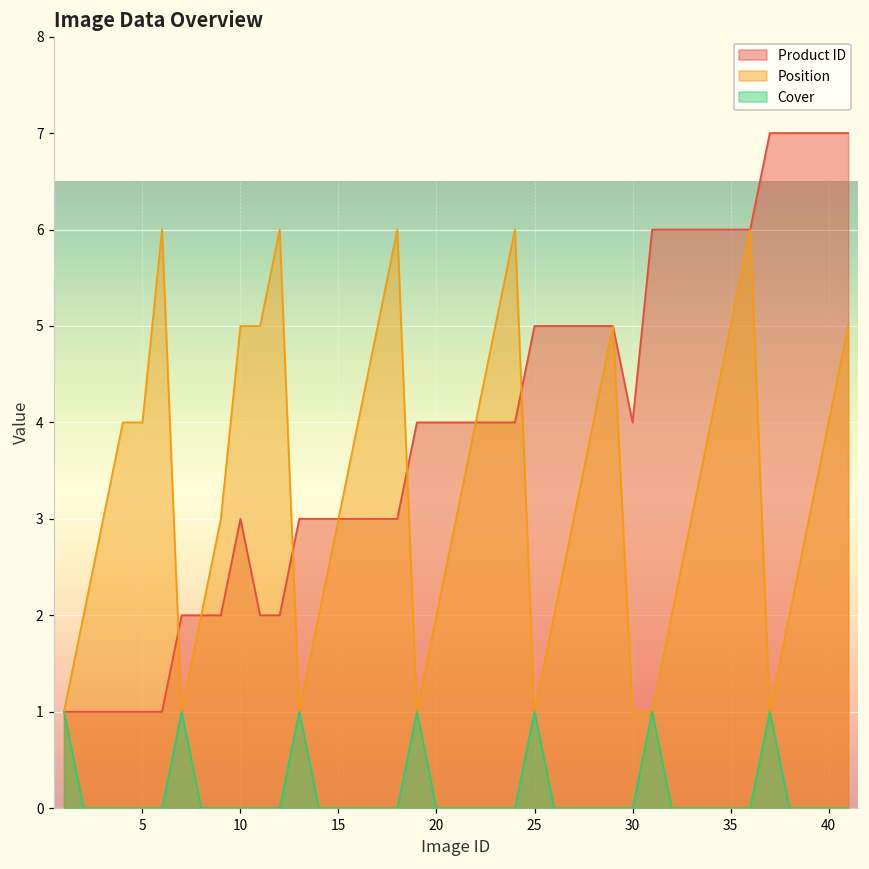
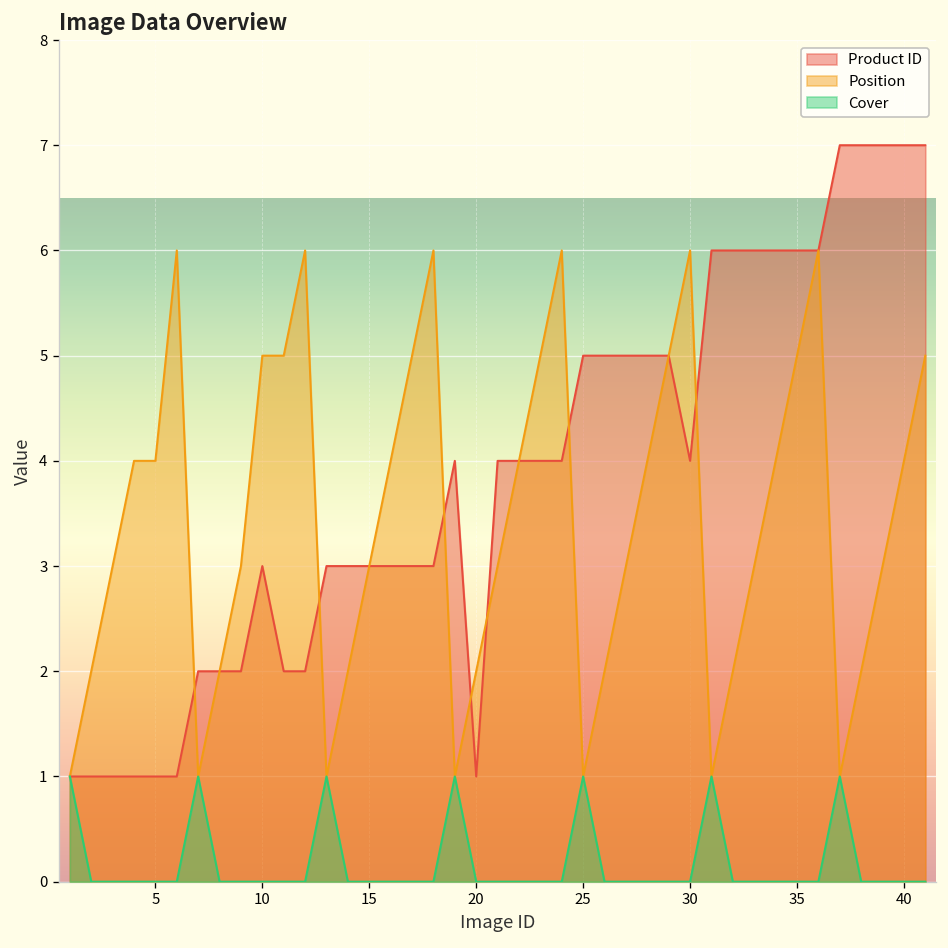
  {
    "Product ID": {
      "5": 1,
      "10": 3,
-     "20": 4,
+     "20": 1,
      "25": 5,
      "30": 4,
      "35": 6,
      "40": 7
    },
    "Position": {
      "5": 4,
      "10": 5,
      "20": 2,
-     "30": 1,
+     "30": 6,
      "35": 5,
      "40": 4
    },
    "Cover": {
      "5": 0,
      "10": 0,
      "15": 0,
      "20": 0,
      "30": 0,
      "35": 0,
      "40": 0
    }
  }
